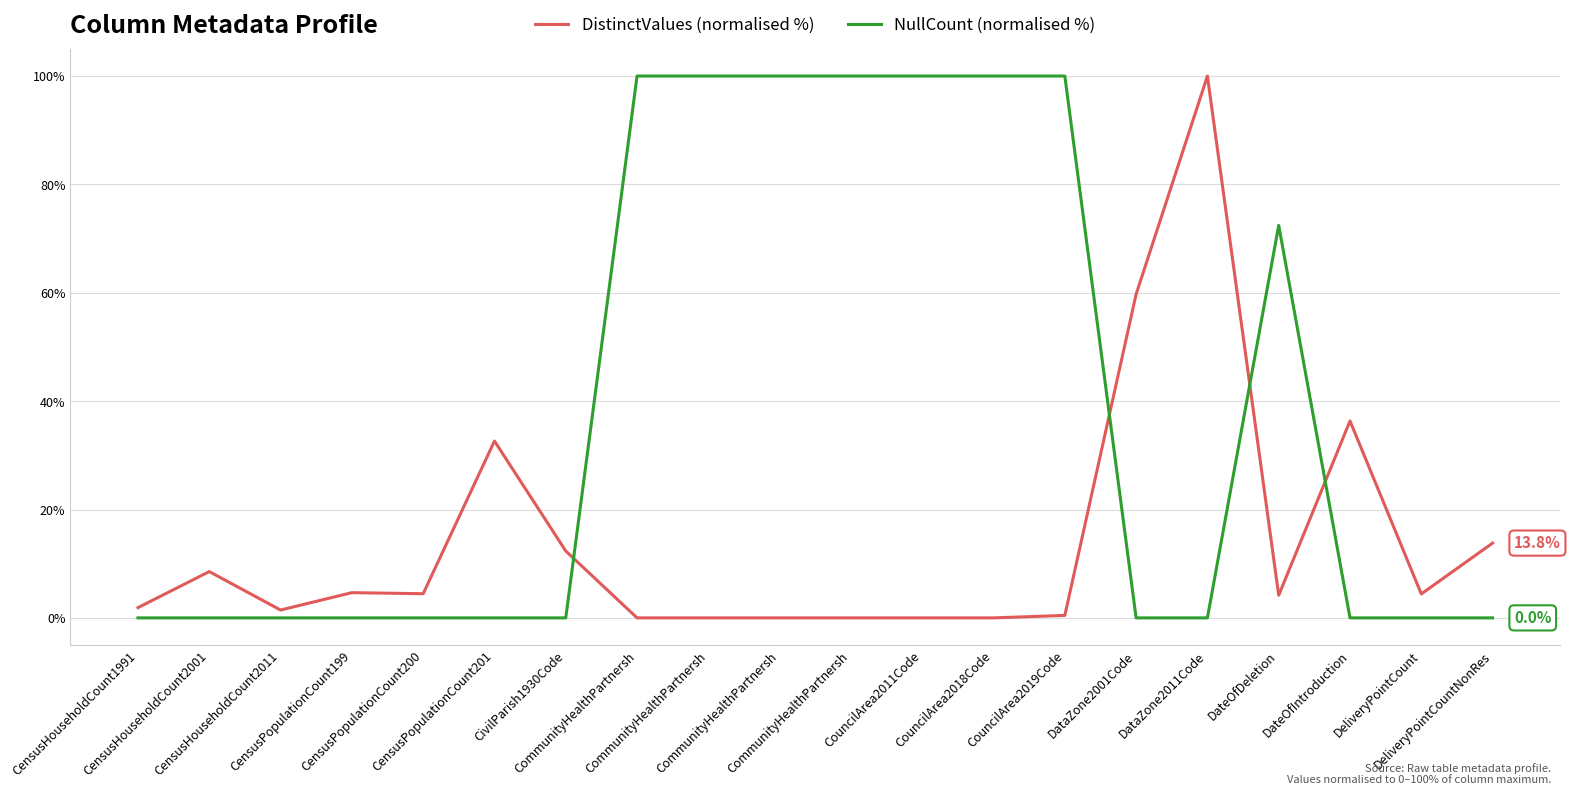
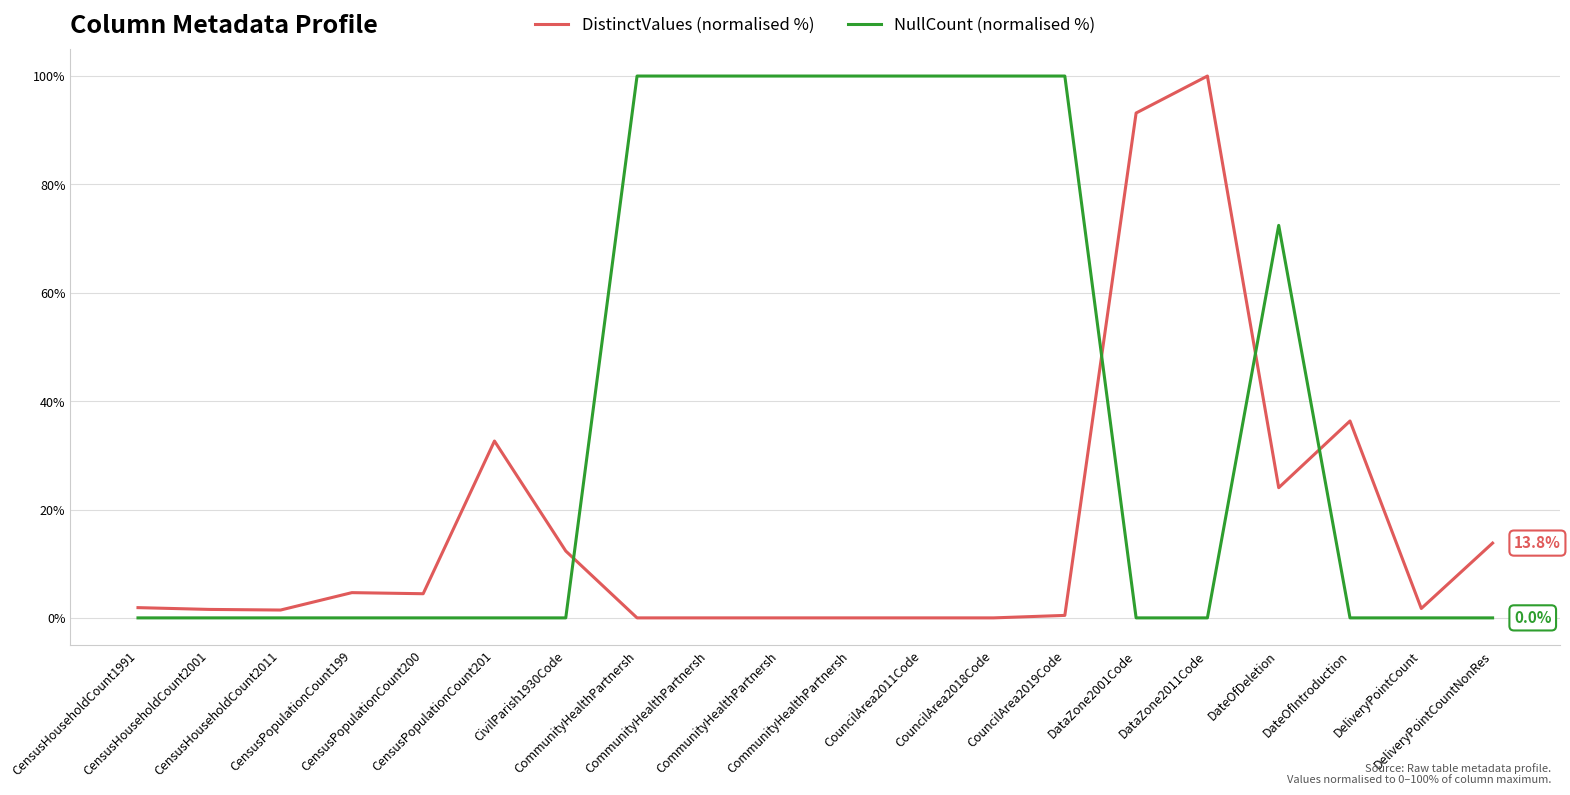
  {
    "DistinctValues (normalised %)": {
      "CensusHouseholdCount1991": "2%",
-     "CensusHouseholdCount2001": "9%",
+     "CensusHouseholdCount2001": "2%",
      "CensusHouseholdCount2011": "1%",
      "CensusPopulationCount199": "5%",
      "CensusPopulationCount200": "4%",
      "CensusPopulationCount201": "33%",
      "CivilParish1930Code": "12%",
      "CouncilArea2011Code": "0%",
      "CouncilArea2018Code": "0%",
      "CouncilArea2019Code": "0%",
-     "DataZone2001Code": "60%",
+     "DataZone2001Code": "93%",
      "DataZone2011Code": "100%",
-     "DateOfDeletion": "4%",
+     "DateOfDeletion": "24%",
      "DateOfIntroduction": "36%",
-     "DeliveryPointCount": "4%"
+     "DeliveryPointCount": "2%"
    },
    "NullCount (normalised %)": {
      "CensusHouseholdCount1991": "0%",
      "CensusHouseholdCount2001": "0%",
      "CensusHouseholdCount2011": "0%",
      "CensusPopulationCount199": "0%",
      "CensusPopulationCount200": "0%",
      "CensusPopulationCount201": "0%",
      "CivilParish1930Code": "0%",
      "CouncilArea2011Code": "100%",
      "CouncilArea2018Code": "100%",
      "CouncilArea2019Code": "100%",
      "DataZone2001Code": "0%",
      "DataZone2011Code": "0%",
      "DateOfDeletion": "72%",
      "DateOfIntroduction": "0%",
      "DeliveryPointCount": "0%"
    }
  }
